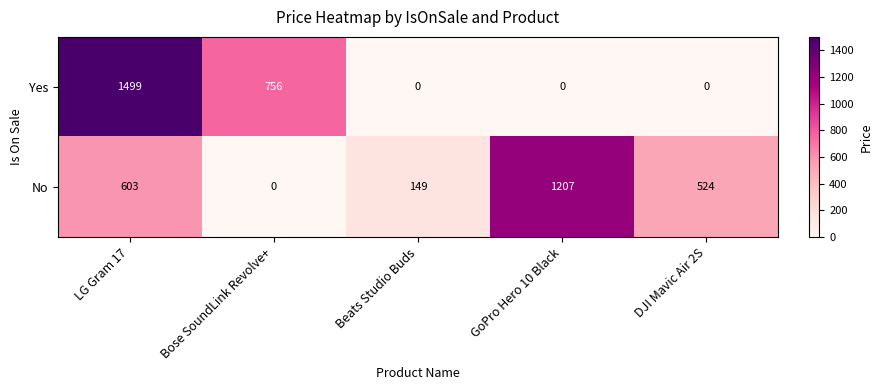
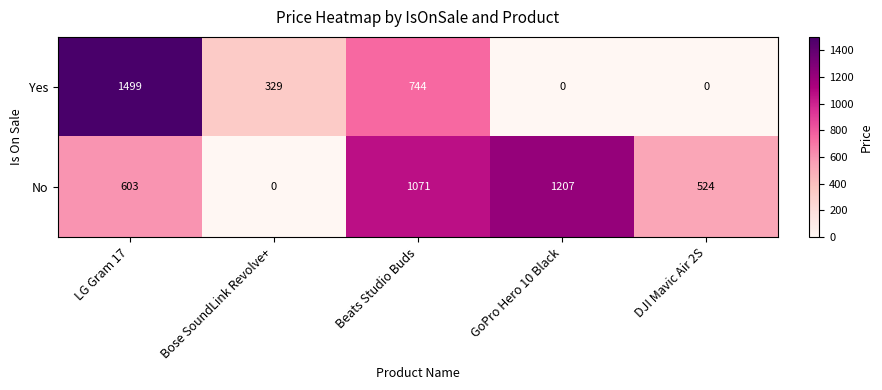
  {
    "Yes": {
      "LG Gram 17": 1499,
-     "Bose SoundLink Revolve+": 756,
-     "Beats Studio Buds": 0,
+     "Bose SoundLink Revolve+": 329,
+     "Beats Studio Buds": 744,
      "GoPro Hero 10 Black": 0,
      "DJI Mavic Air 2S": 0
    },
    "No": {
      "LG Gram 17": 603,
      "Bose SoundLink Revolve+": 0,
-     "Beats Studio Buds": 149,
+     "Beats Studio Buds": 1071,
      "GoPro Hero 10 Black": 1207,
      "DJI Mavic Air 2S": 524
    }
  }
